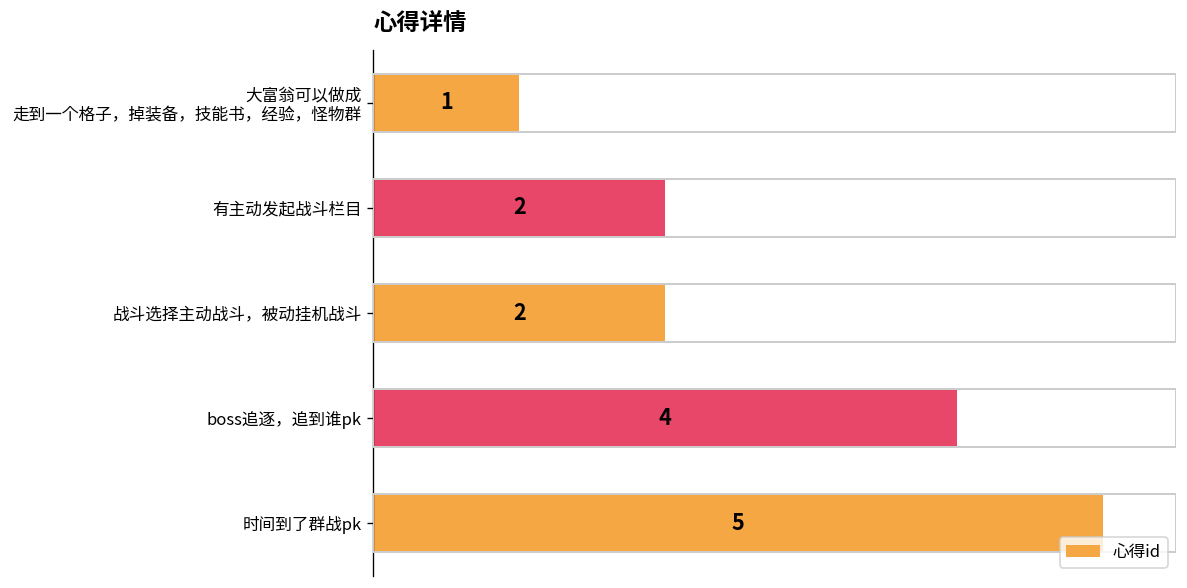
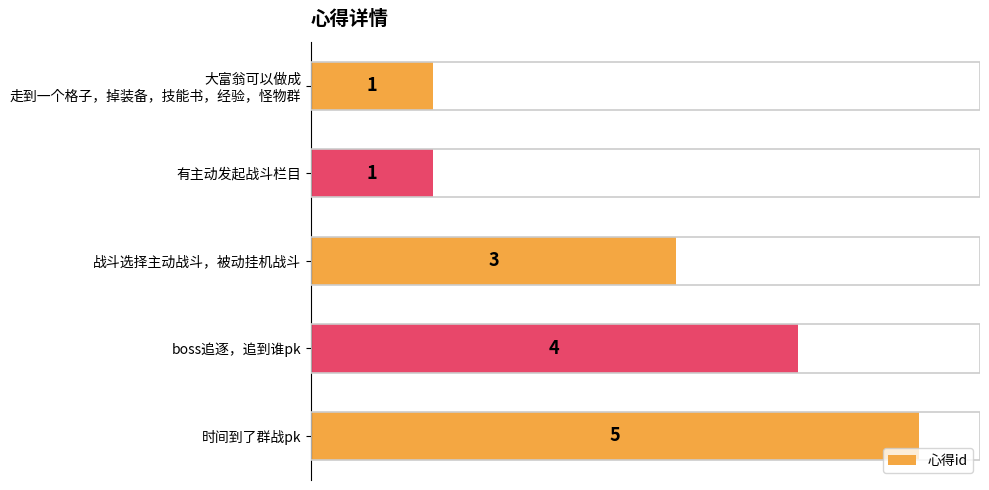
  {
    "大富翁可以做成 走到一个格子，掉装备，技能书，经验，怪物群": 1,
-   "有主动发起战斗栏目": 2,
-   "战斗选择主动战斗，被动挂机战斗": 2,
+   "有主动发起战斗栏目": 1,
+   "战斗选择主动战斗，被动挂机战斗": 3,
    "boss追逐，追到谁pk": 4,
    "时间到了群战pk": 5
  }
